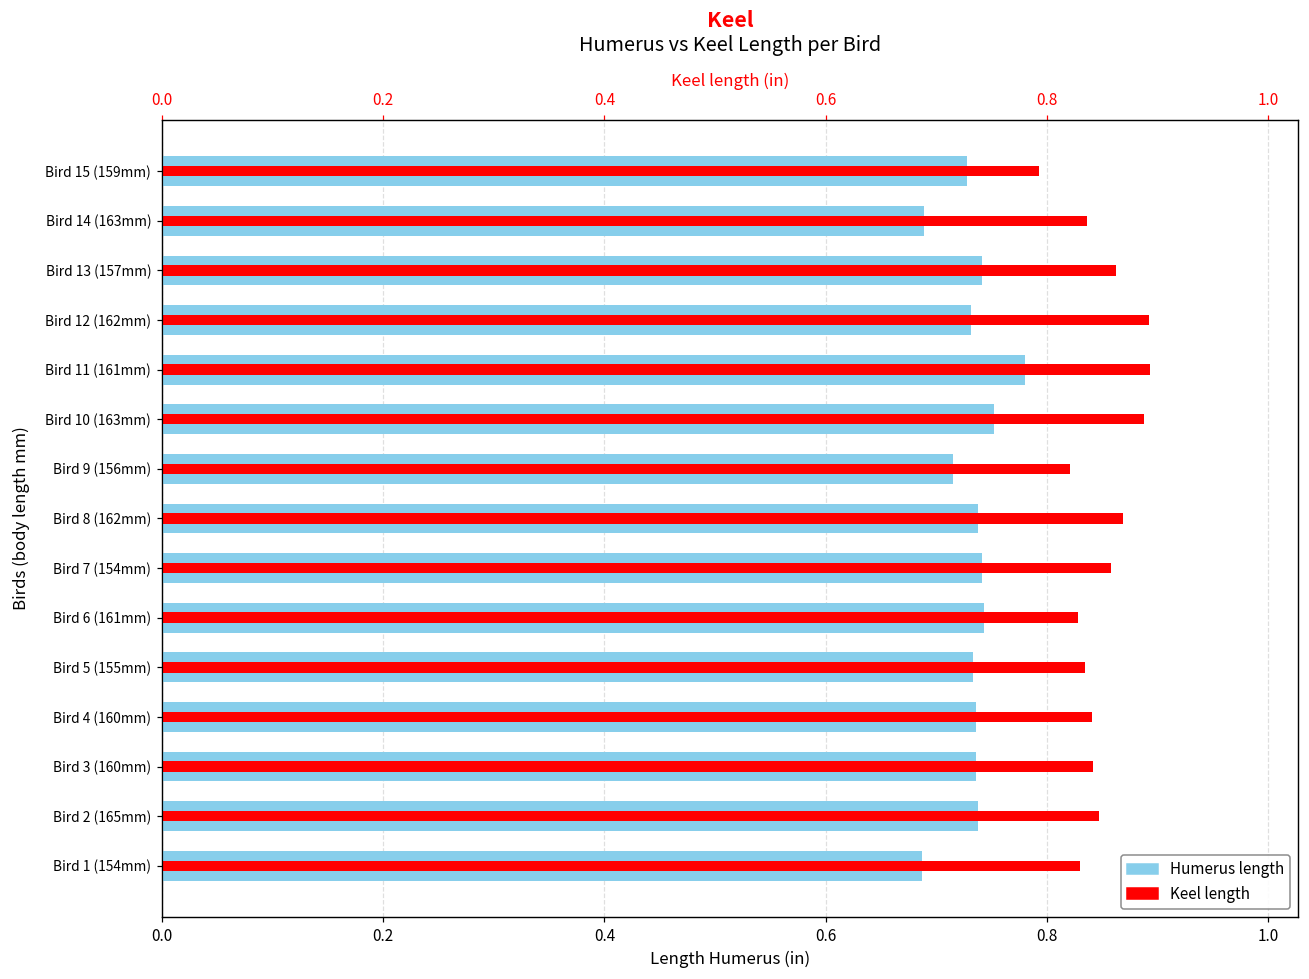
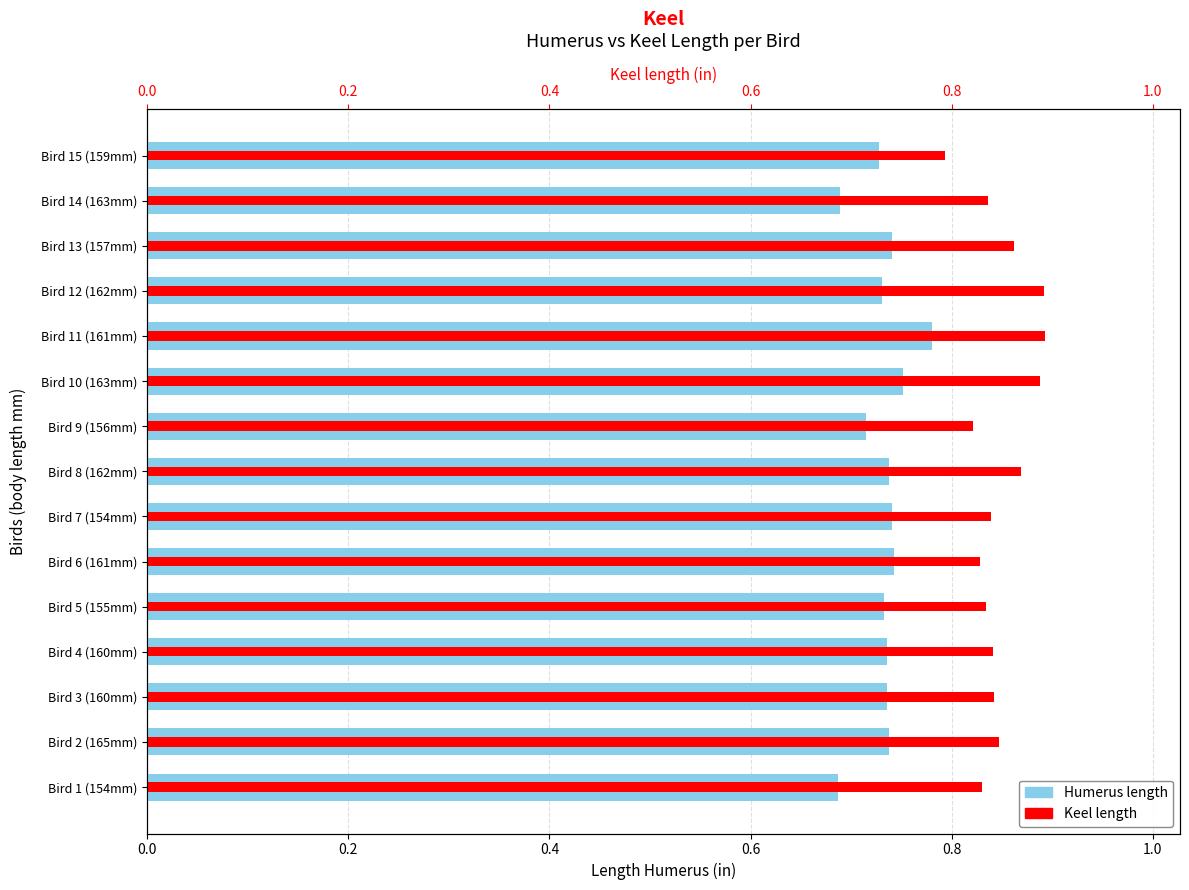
  {
    "Keel length": {
      "Bird 15 (159mm)": 0.793,
      "Bird 14 (163mm)": 0.836,
      "Bird 13 (157mm)": 0.862,
      "Bird 12 (162mm)": 0.892,
      "Bird 11 (161mm)": 0.893,
      "Bird 10 (163mm)": 0.888,
      "Bird 9 (156mm)": 0.821,
      "Bird 8 (162mm)": 0.869,
-     "Bird 7 (154mm)": 0.858,
+     "Bird 7 (154mm)": 0.839,
      "Bird 6 (161mm)": 0.828,
      "Bird 5 (155mm)": 0.834,
      "Bird 4 (160mm)": 0.841,
      "Bird 3 (160mm)": 0.842,
      "Bird 2 (165mm)": 0.847,
      "Bird 1 (154mm)": 0.830
    }
  }
